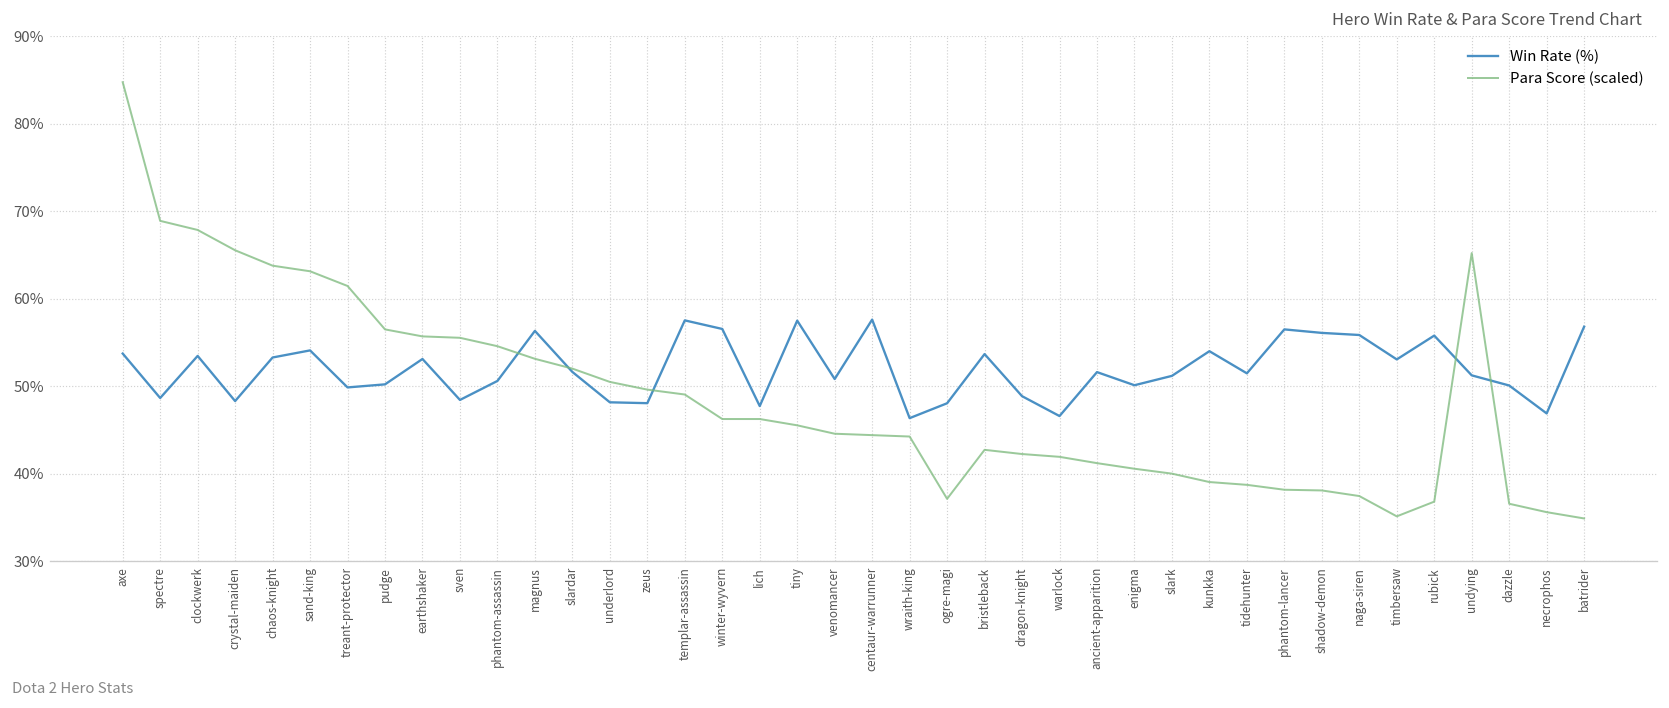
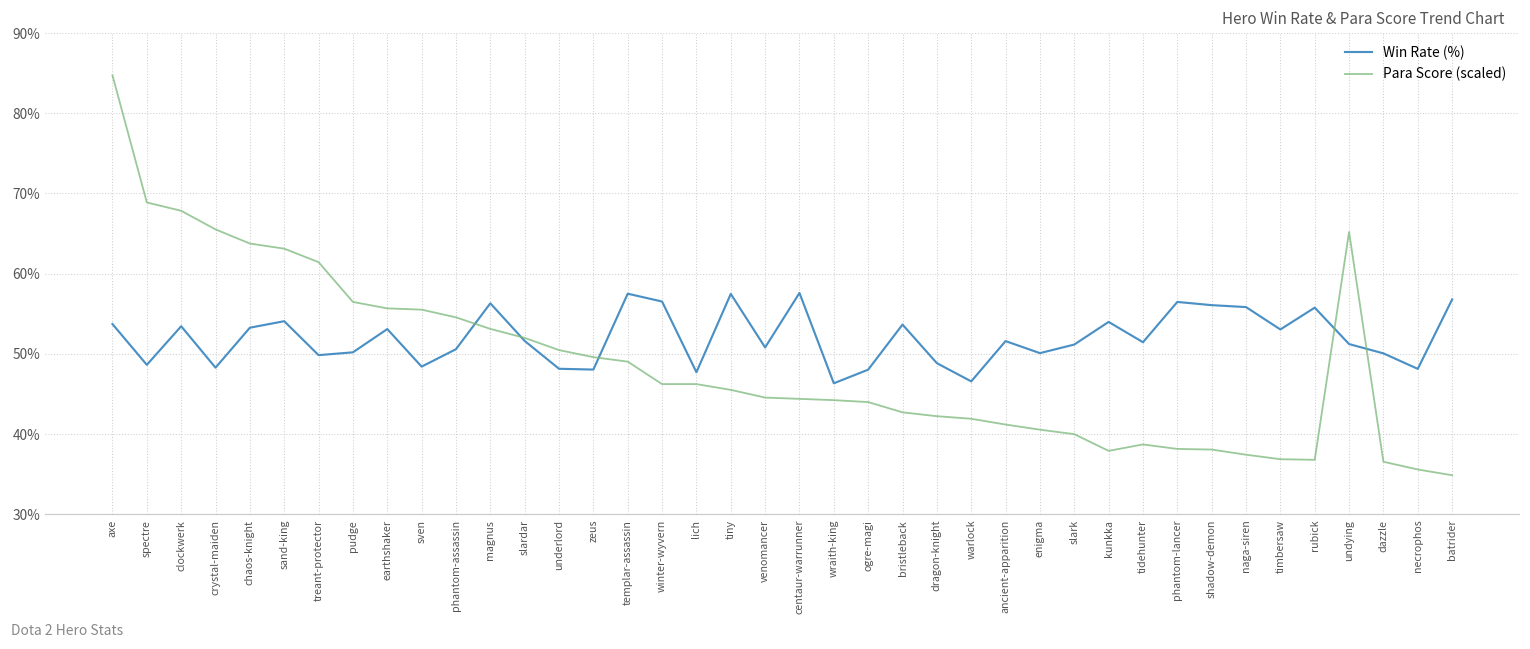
  {
    "Win Rate (%)": {
      "axe": "54%",
      "spectre": "49%",
      "clockwerk": "53%",
      "crystal-maiden": "48%",
      "chaos-knight": "53%",
      "sand-king": "54%",
      "treant-protector": "50%",
      "pudge": "50%",
      "earthshaker": "53%",
      "sven": "48%",
      "phantom-assassin": "51%",
      "magnus": "56%",
      "slardar": "52%",
      "underlord": "48%",
      "zeus": "48%",
      "templar-assassin": "58%",
      "winter-wyvern": "57%",
      "lich": "48%",
      "tiny": "57%",
      "venomancer": "51%",
      "centaur-warrunner": "58%",
      "wraith-king": "46%",
      "ogre-magi": "48%",
      "bristleback": "54%",
      "dragon-knight": "49%",
      "warlock": "47%",
      "ancient-apparition": "52%",
      "enigma": "50%",
      "slark": "51%",
      "kunkka": "54%",
      "tidehunter": "51%",
      "phantom-lancer": "56%",
      "shadow-demon": "56%",
      "naga-siren": "56%",
      "timbersaw": "53%",
      "rubick": "56%",
      "undying": "51%",
      "dazzle": "50%",
-     "necrophos": "47%",
+     "necrophos": "48%",
      "batrider": "57%"
    },
    "Para Score (scaled)": {
      "axe": "85%",
      "spectre": "69%",
      "clockwerk": "68%",
      "crystal-maiden": "66%",
      "chaos-knight": "64%",
      "sand-king": "63%",
      "treant-protector": "61%",
      "pudge": "56%",
      "earthshaker": "56%",
      "sven": "56%",
      "phantom-assassin": "55%",
      "magnus": "53%",
      "slardar": "52%",
      "underlord": "50%",
      "zeus": "50%",
      "templar-assassin": "49%",
      "winter-wyvern": "46%",
      "lich": "46%",
      "tiny": "46%",
      "venomancer": "45%",
      "centaur-warrunner": "44%",
      "wraith-king": "44%",
-     "ogre-magi": "37%",
+     "ogre-magi": "44%",
      "bristleback": "43%",
      "dragon-knight": "42%",
      "warlock": "42%",
      "ancient-apparition": "41%",
      "enigma": "41%",
      "slark": "40%",
-     "kunkka": "39%",
+     "kunkka": "38%",
      "tidehunter": "39%",
      "phantom-lancer": "38%",
      "shadow-demon": "38%",
      "naga-siren": "37%",
-     "timbersaw": "35%",
+     "timbersaw": "37%",
      "rubick": "37%",
      "undying": "65%",
      "dazzle": "37%",
      "necrophos": "36%",
      "batrider": "35%"
    }
  }
